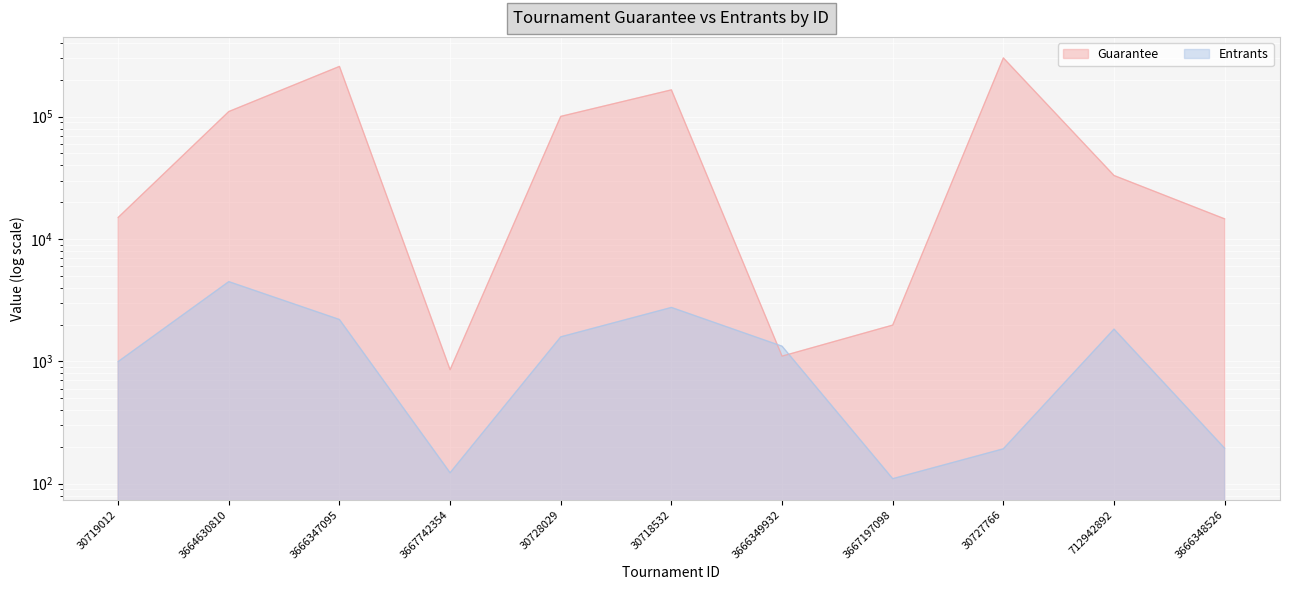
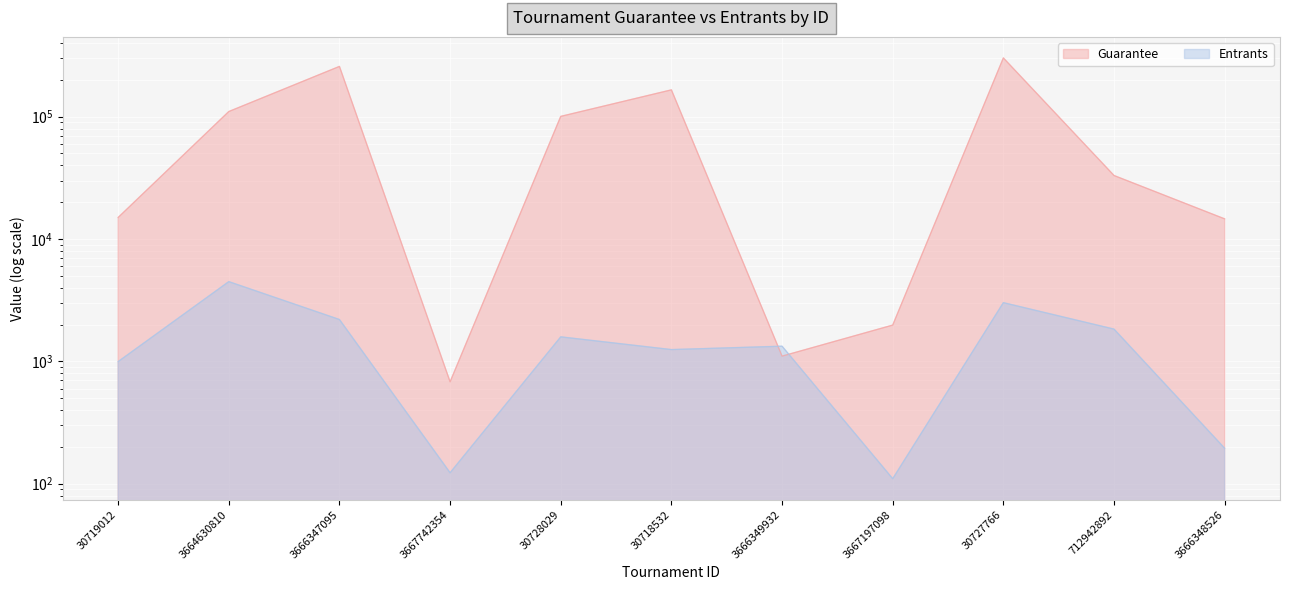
  {
    "Guarantee": {
      "30719012": 15000,
      "3664630810": 110000,
      "3666347095": 260000,
-     "3667742354": 900,
+     "3667742354": 700,
      "30728029": 100000,
      "30718532": 170000,
      "3666349932": 1100,
      "3667197098": 2000,
      "30727766": 300000,
      "712942892": 33000,
      "3666348526": 15000
    },
    "Entrants": {
      "30719012": 1000,
      "3664630810": 4500,
      "3666347095": 2200,
      "3667742354": 120,
      "30728029": 1600,
-     "30718532": 2800,
+     "30718532": 1200,
      "3666349932": 1300,
      "3667197098": 110,
-     "30727766": 190,
+     "30727766": 3000,
      "712942892": 1800,
      "3666348526": 200
    }
  }
